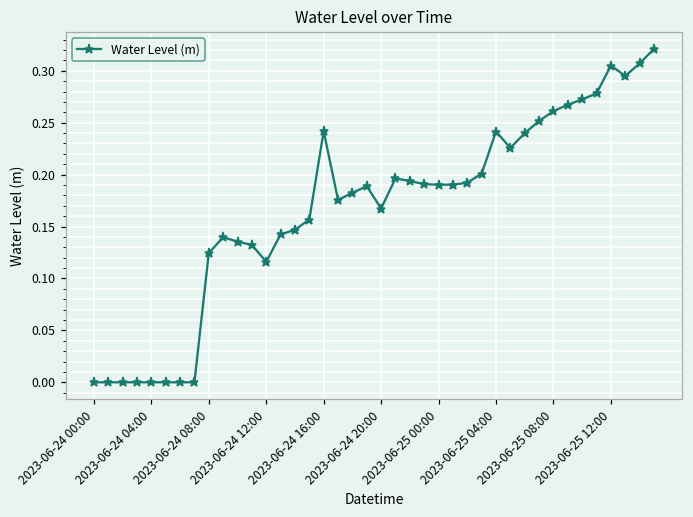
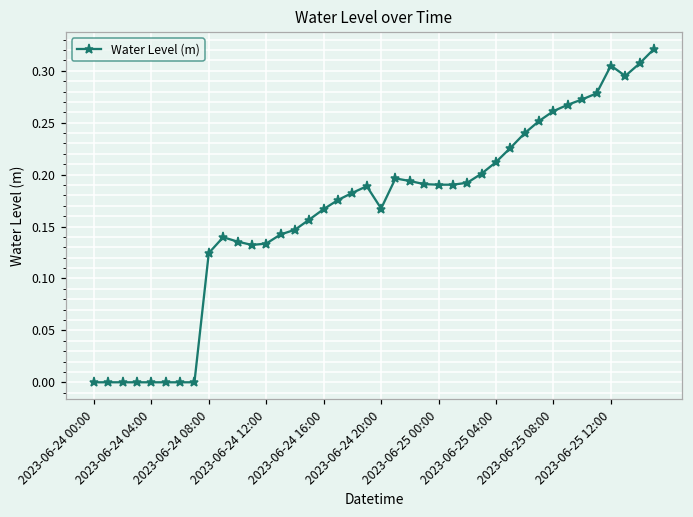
  {
    "2023-06-24 00:00": 0.00,
    "2023-06-24 04:00": 0.00,
    "2023-06-24 08:00": 0.12,
-   "2023-06-24 12:00": 0.12,
-   "2023-06-24 16:00": 0.24,
+   "2023-06-24 12:00": 0.13,
+   "2023-06-24 16:00": 0.17,
    "2023-06-24 20:00": 0.17,
    "2023-06-25 00:00": 0.19,
-   "2023-06-25 04:00": 0.24,
+   "2023-06-25 04:00": 0.21,
    "2023-06-25 08:00": 0.26,
    "2023-06-25 12:00": 0.30
  }
